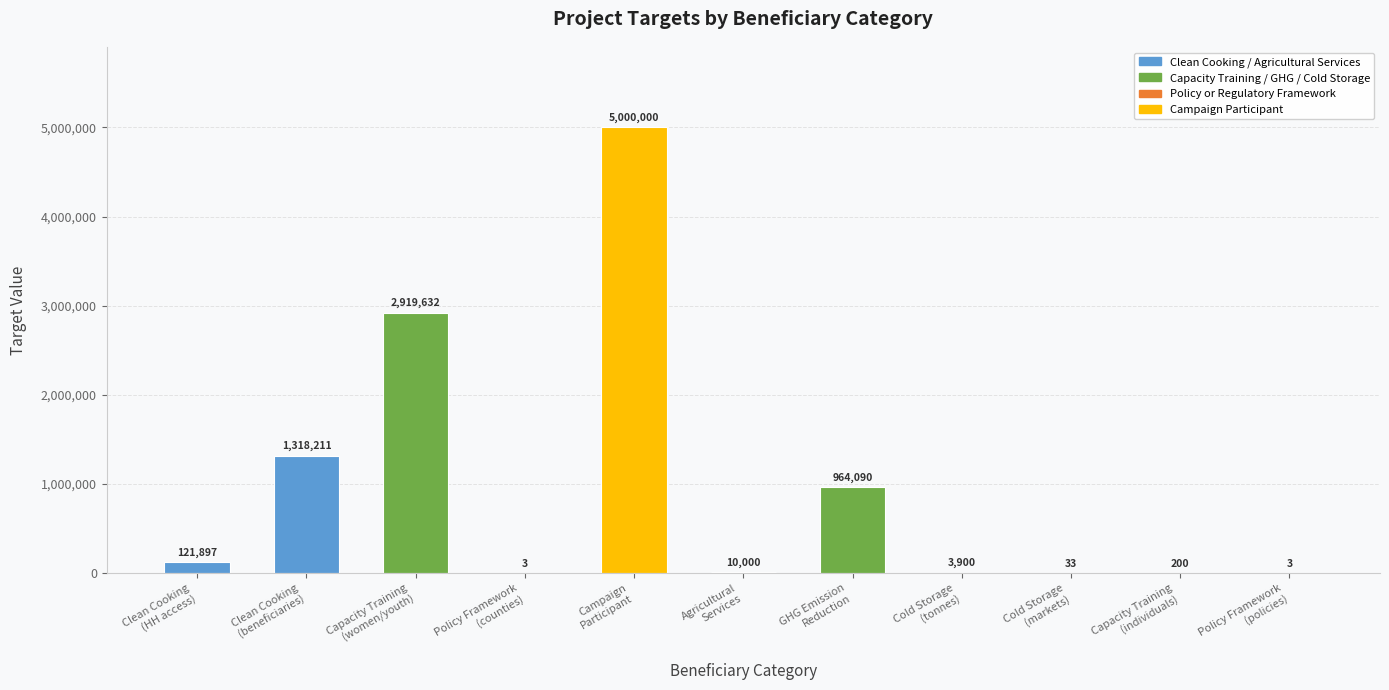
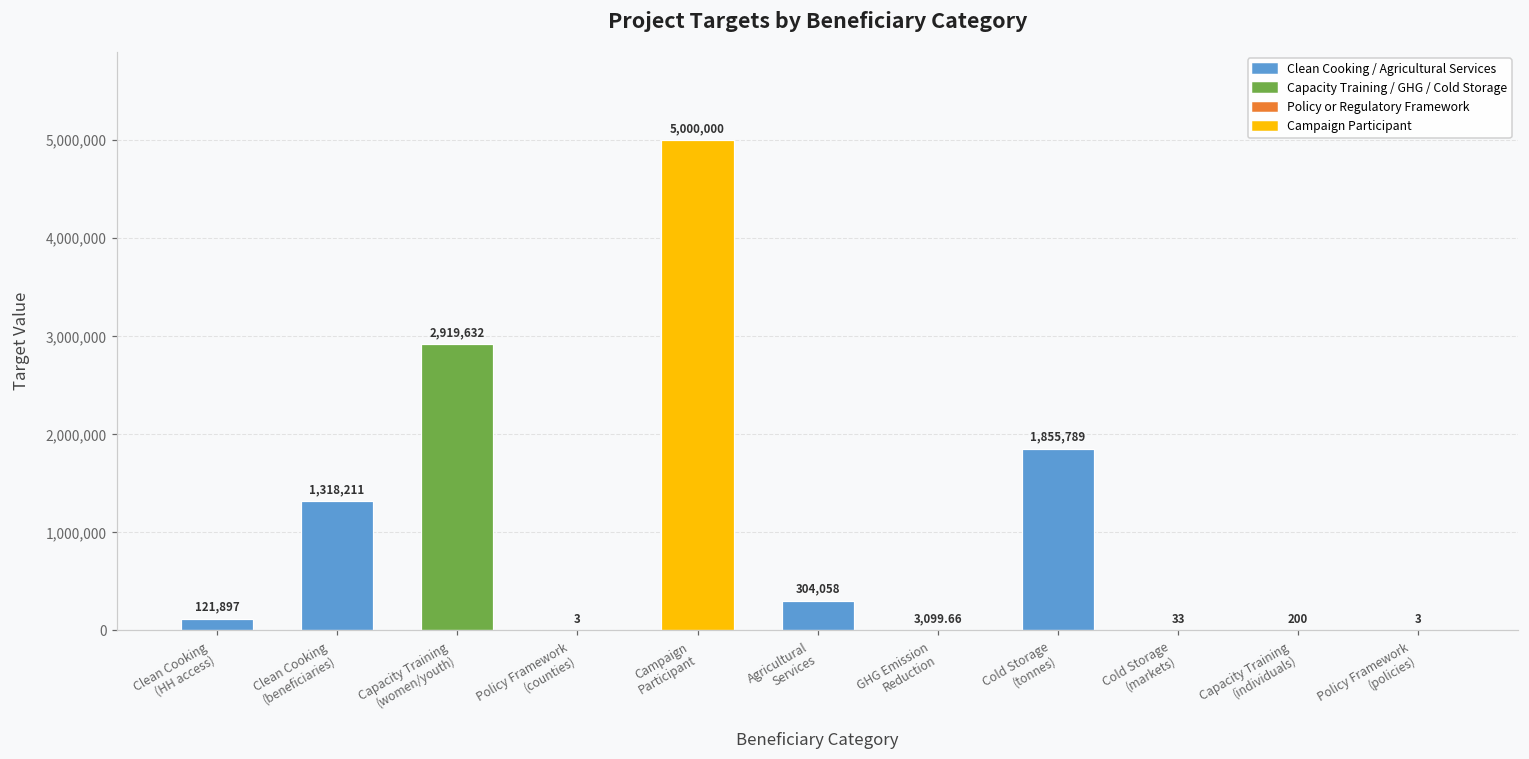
  {
    "Clean Cooking (HH access)": "121,897",
    "Clean Cooking (beneficiaries)": "1,318,211",
    "Capacity Training (women/youth)": "2,919,632",
    "Policy Framework (counties)": "3",
    "Campaign Participant": "5,000,000",
-   "Agricultural Services": "10,000",
-   "GHG Emission Reduction": "964,090",
-   "Cold Storage (tonnes)": "3,900",
+   "Agricultural Services": "304,058",
+   "GHG Emission Reduction": "3,099.66",
+   "Cold Storage (tonnes)": "1,855,789",
    "Cold Storage (markets)": "33",
    "Capacity Training (individuals)": "200",
    "Policy Framework (policies)": "3"
  }
